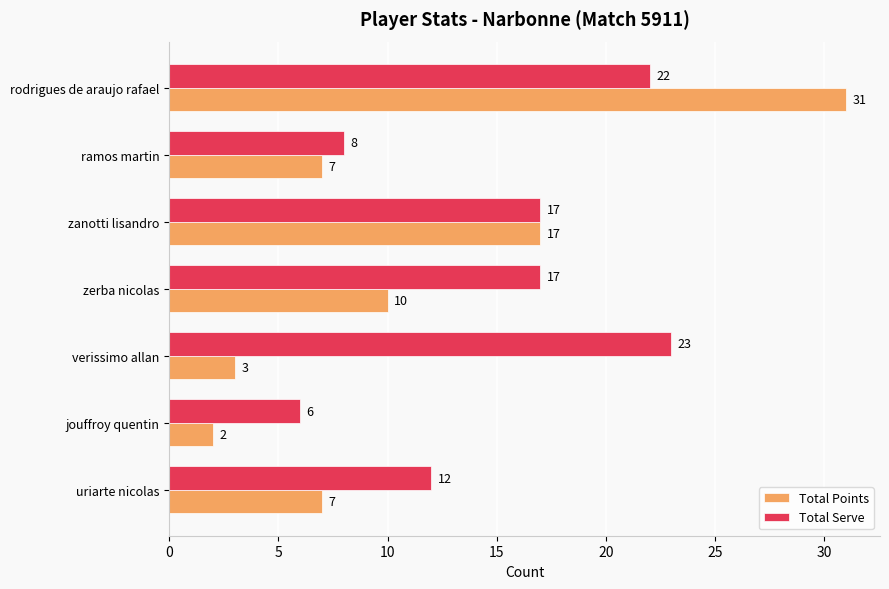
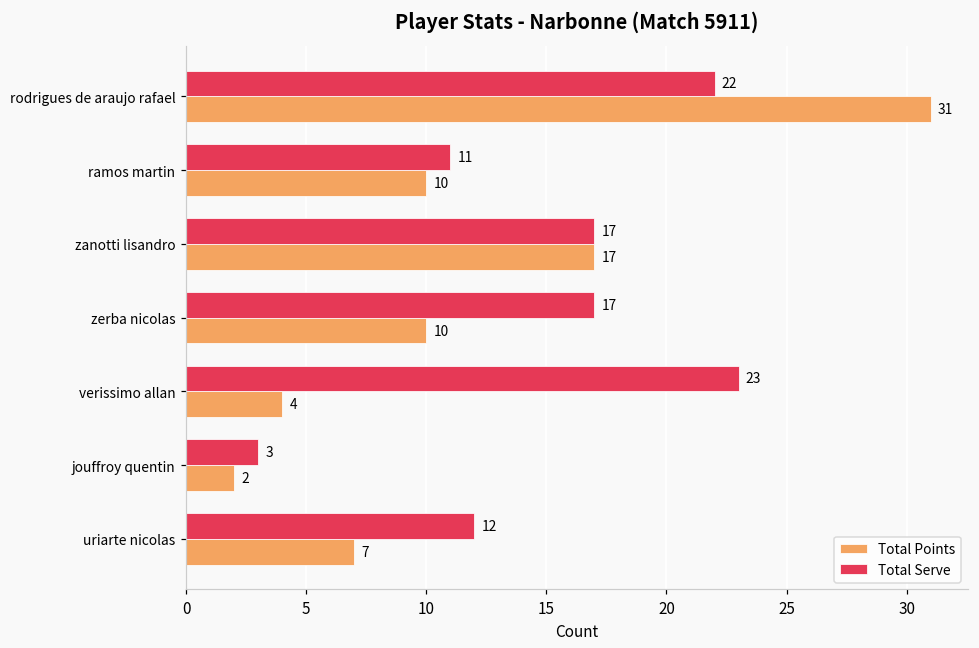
  {
    "Total Points": {
      "rodrigues de araujo rafael": 31,
-     "ramos martin": 7,
+     "ramos martin": 10,
      "zanotti lisandro": 17,
      "zerba nicolas": 10,
-     "verissimo allan": 3,
+     "verissimo allan": 4,
      "jouffroy quentin": 2,
      "uriarte nicolas": 7
    },
    "Total Serve": {
      "rodrigues de araujo rafael": 22,
-     "ramos martin": 8,
+     "ramos martin": 11,
      "zanotti lisandro": 17,
      "zerba nicolas": 17,
      "verissimo allan": 23,
-     "jouffroy quentin": 6,
+     "jouffroy quentin": 3,
      "uriarte nicolas": 12
    }
  }
